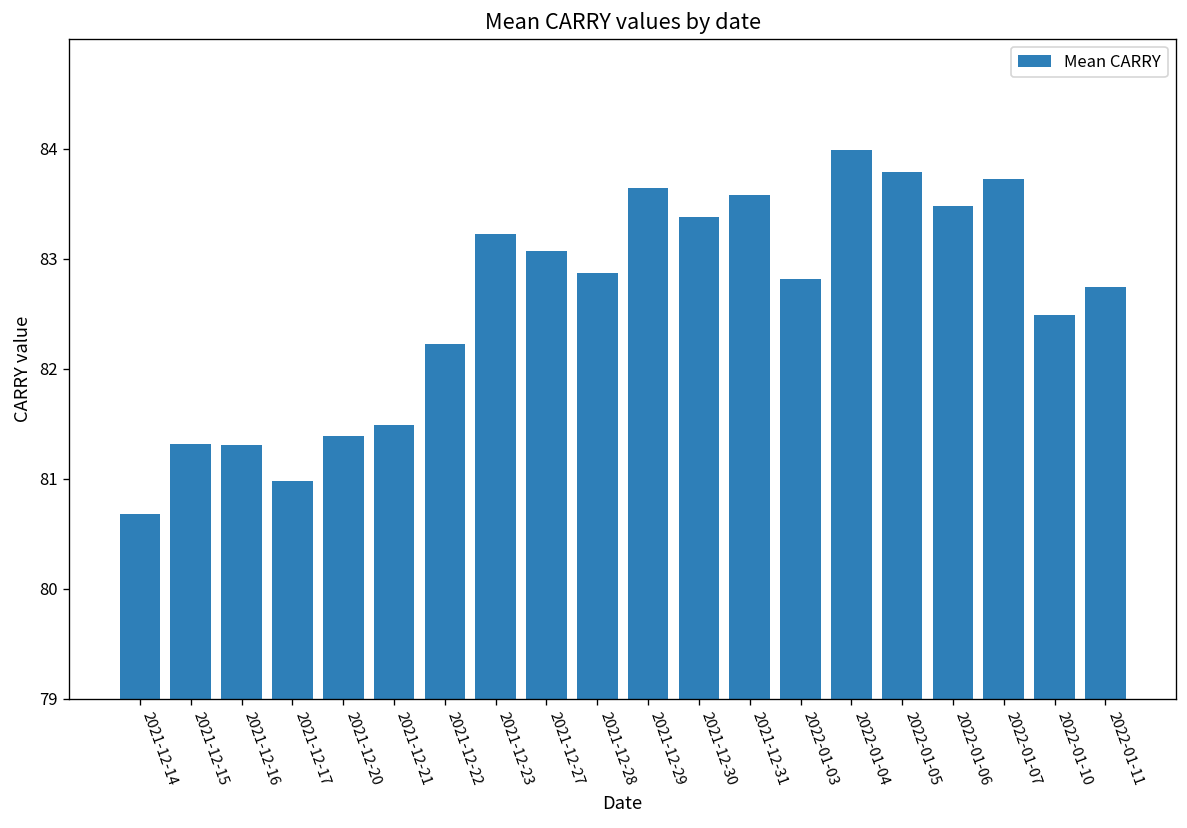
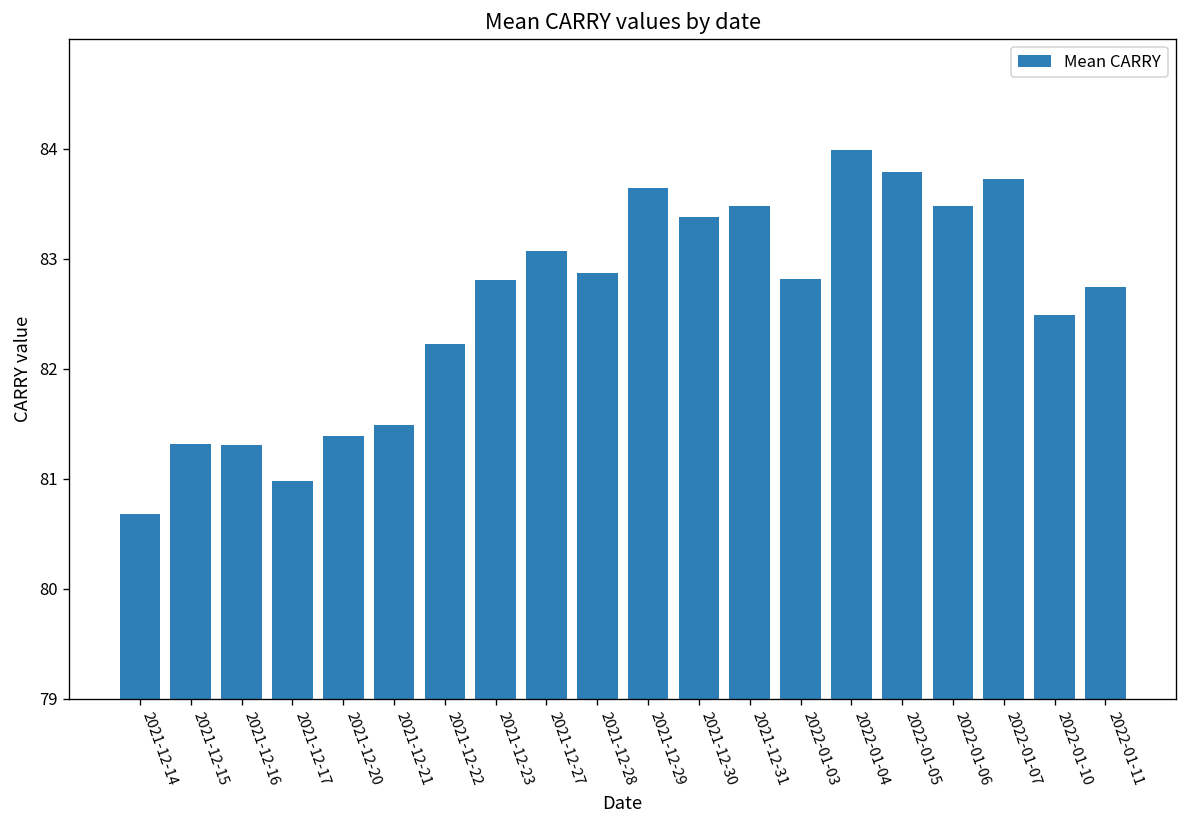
  {
    "2021-12-14": 80.7,
    "2021-12-15": 81.3,
    "2021-12-16": 81.3,
    "2021-12-17": 81.0,
    "2021-12-20": 81.4,
    "2021-12-21": 81.5,
    "2021-12-22": 82.2,
-   "2021-12-23": 83.2,
+   "2021-12-23": 82.8,
    "2021-12-27": 83.1,
    "2021-12-28": 82.9,
    "2021-12-29": 83.6,
    "2021-12-30": 83.4,
-   "2021-12-31": 83.6,
+   "2021-12-31": 83.5,
    "2022-01-03": 82.8,
    "2022-01-04": 84.0,
    "2022-01-05": 83.8,
    "2022-01-06": 83.5,
    "2022-01-07": 83.7,
    "2022-01-10": 82.5,
    "2022-01-11": 82.7
  }
